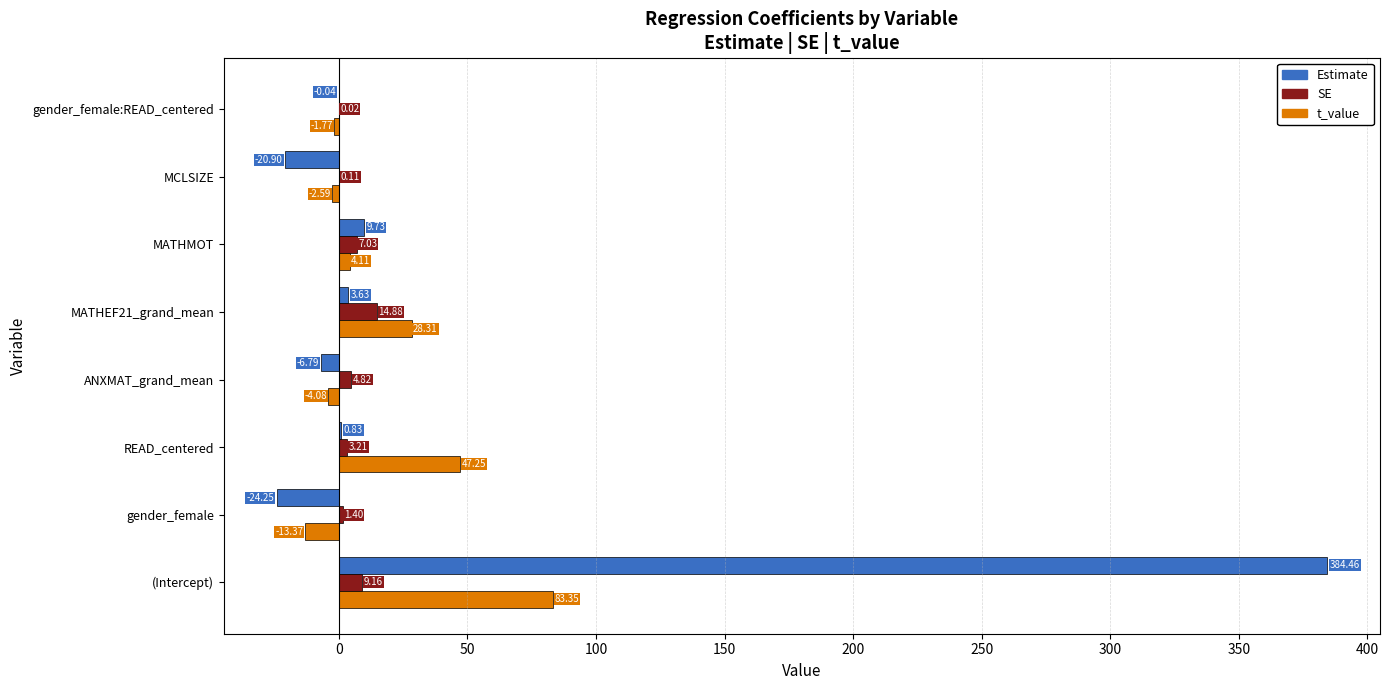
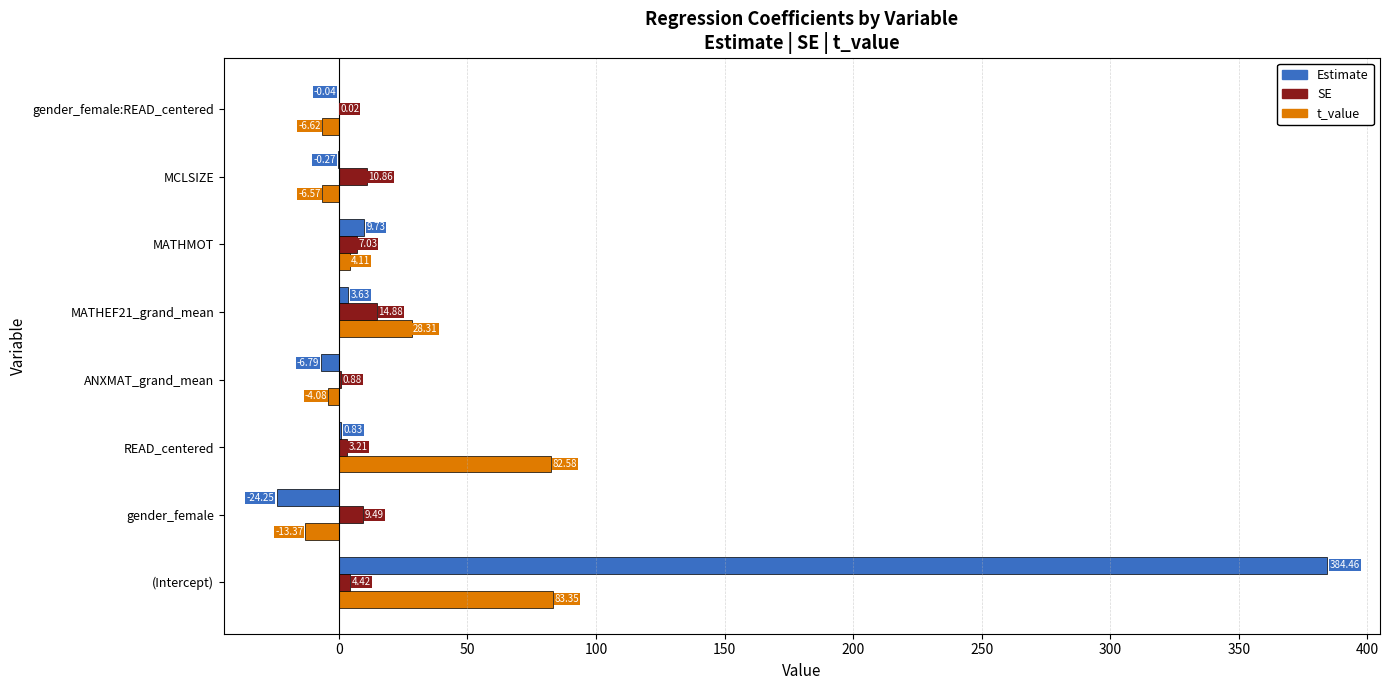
  {
    "Estimate": {
-     "MCLSIZE": -20.90
+     "MCLSIZE": -0.27
    },
    "SE": {
-     "MCLSIZE": 0.11,
-     "ANXMAT_grand_mean": 4.82,
-     "gender_female": 1.40,
-     "(Intercept)": 9.16
+     "MCLSIZE": 10.86,
+     "ANXMAT_grand_mean": 0.88,
+     "gender_female": 9.49,
+     "(Intercept)": 4.42
    },
    "t_value": {
-     "gender_female:READ_centered": -1.77,
-     "MCLSIZE": -2.59,
-     "READ_centered": 47.25
+     "gender_female:READ_centered": -6.62,
+     "MCLSIZE": -6.57,
+     "READ_centered": 82.58
    }
  }
